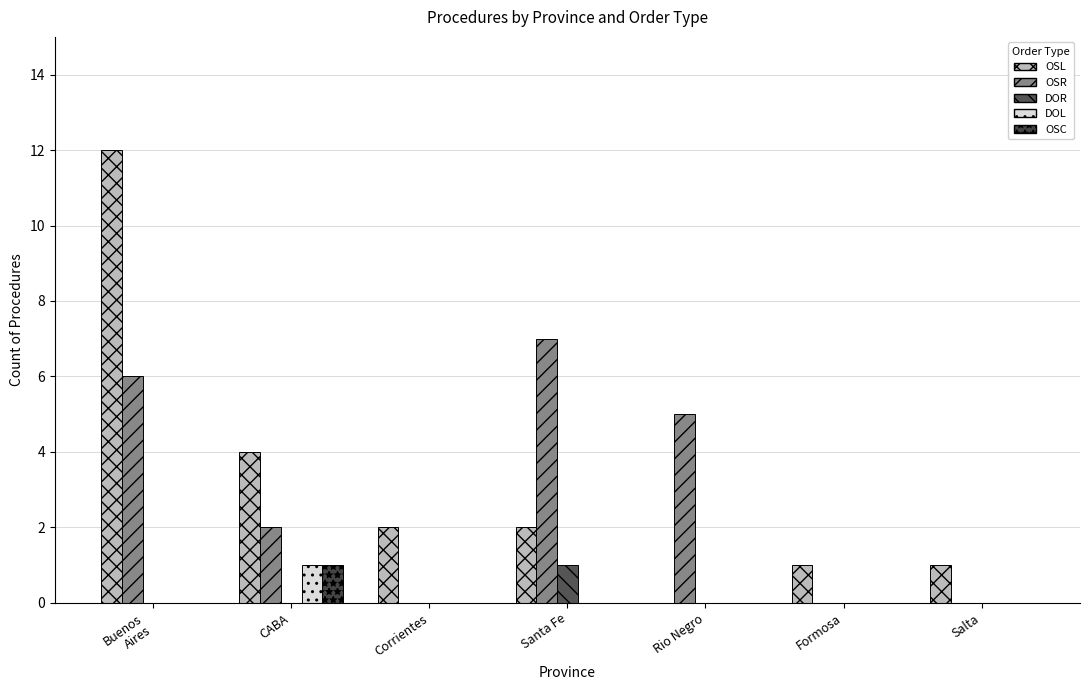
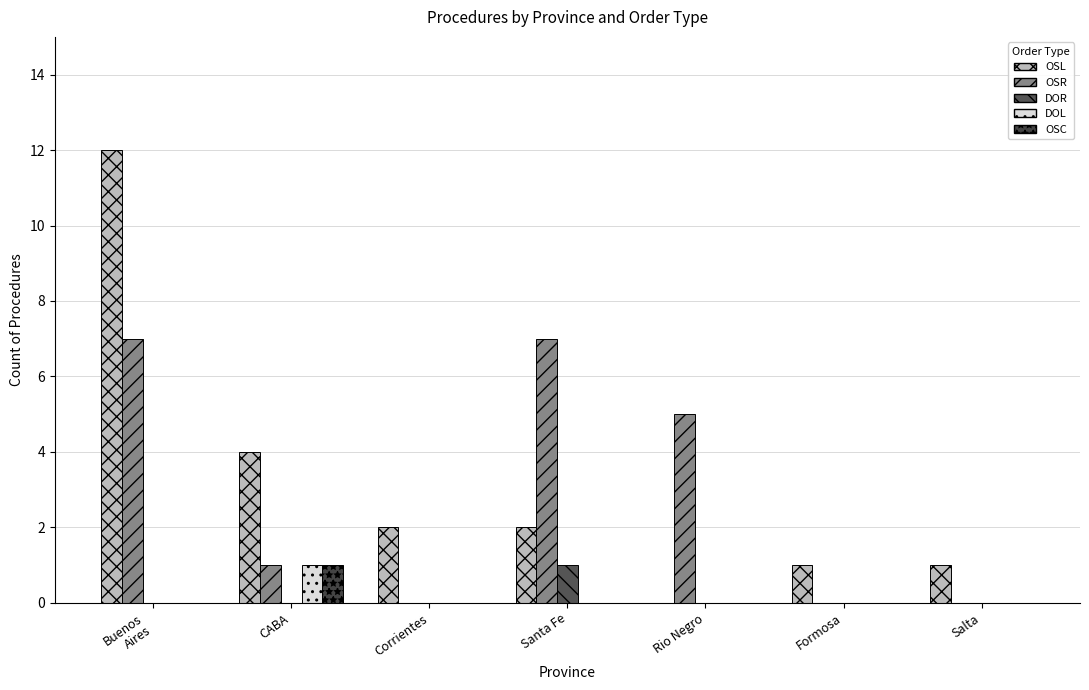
  {
    "OSR": {
-     "Buenos Aires": 6,
-     "CABA": 2,
+     "Buenos Aires": 7,
+     "CABA": 1,
      "Corrientes": 0,
      "Santa Fe": 7,
      "Rio Negro": 5,
      "Formosa": 0,
      "Salta": 0
    }
  }
